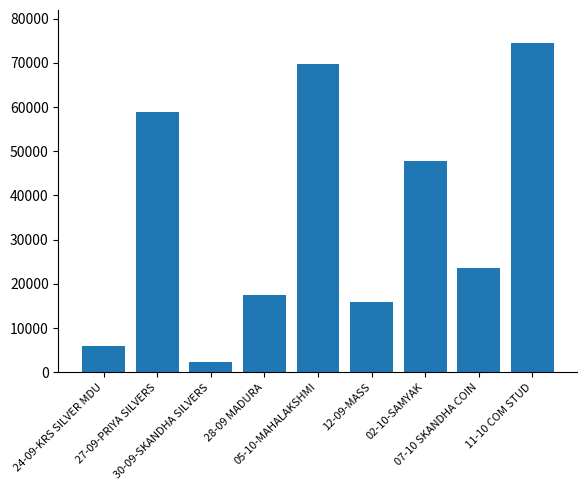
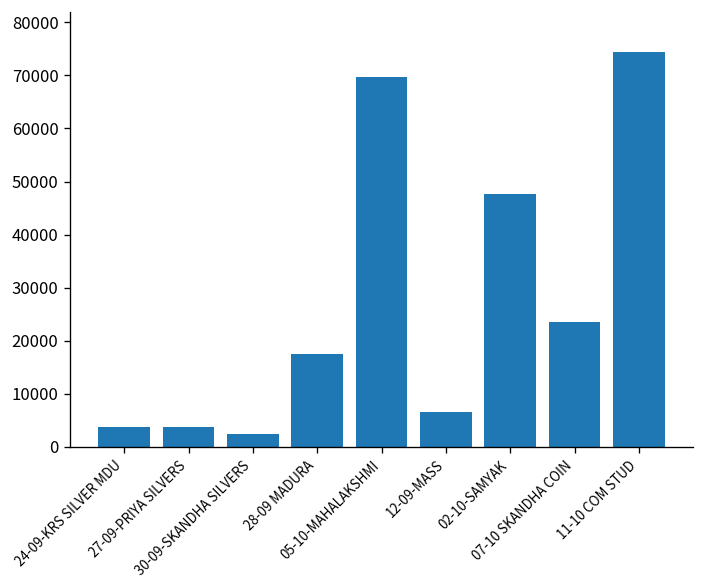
  {
-   "24-09-KRS SILVER MDU": 6000,
-   "27-09-PRIYA SILVERS": 59000,
+   "24-09-KRS SILVER MDU": 4000,
+   "27-09-PRIYA SILVERS": 4000,
    "30-09-SKANDHA SILVERS": 2000,
    "28-09 MADURA": 17000,
    "05-10-MAHALAKSHMI": 70000,
-   "12-09-MASS": 16000,
+   "12-09-MASS": 7000,
    "02-10-SAMYAK": 48000,
    "07-10 SKANDHA COIN": 24000,
    "11-10 COM STUD": 75000
  }
